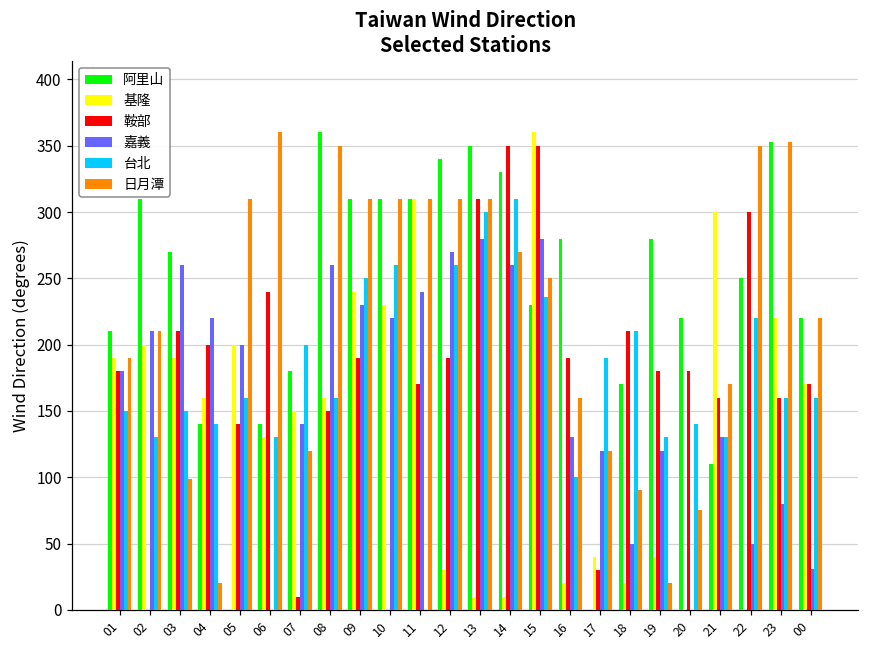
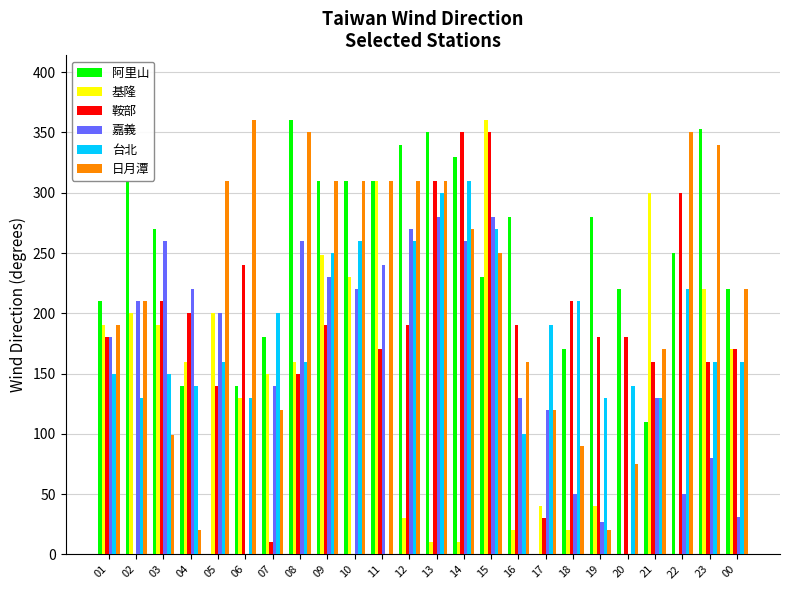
  {
    "阿里山": {
      "01": 210,
      "03": 270,
      "04": 140,
      "05": 0,
      "06": 140,
      "07": 180,
      "08": 360,
      "09": 310,
      "10": 310,
      "11": 310,
      "12": 340,
      "13": 350,
      "14": 330,
      "15": 230,
      "16": 280,
      "17": 0,
      "18": 170,
      "19": 280,
      "20": 220,
      "21": 110,
      "22": 250,
      "23": 353,
      "00": 220
    },
    "基隆": {
      "01": 190,
      "02": 200,
      "03": 190,
      "04": 160,
      "05": 200,
      "06": 130,
      "07": 150,
      "08": 160,
-     "09": 240,
+     "09": 248,
      "10": 230,
      "11": 310,
      "12": 30,
      "13": 10,
      "14": 10,
      "15": 360,
      "16": 20,
      "17": 40,
      "18": 20,
      "19": 40,
      "20": 0,
      "21": 300,
      "22": 0,
      "23": 220,
      "00": 170
    },
    "鞍部": {
      "01": 180,
      "02": 0,
      "03": 210,
      "04": 200,
      "05": 140,
      "06": 240,
      "07": 10,
      "08": 150,
      "09": 190,
      "10": 0,
      "11": 170,
      "12": 190,
      "13": 310,
      "14": 350,
      "15": 350,
      "16": 190,
      "17": 30,
      "18": 210,
      "19": 180,
      "20": 180,
      "21": 160,
      "22": 300,
      "23": 160,
      "00": 170
    },
    "嘉義": {
      "01": 180,
      "02": 210,
      "03": 260,
      "04": 220,
      "05": 200,
      "06": 0,
      "07": 140,
      "08": 260,
      "09": 230,
      "10": 220,
      "11": 240,
      "12": 270,
      "13": 280,
      "14": 260,
      "15": 280,
      "16": 130,
      "17": 120,
      "18": 50,
-     "19": 120,
+     "19": 27,
      "20": 0,
      "21": 130,
      "22": 50,
      "23": 80,
      "00": 31
    },
    "台北": {
      "01": 150,
      "02": 130,
      "03": 150,
      "04": 140,
      "05": 160,
      "06": 130,
      "07": 200,
      "08": 160,
      "09": 250,
      "10": 260,
      "11": 0,
      "12": 260,
      "13": 300,
      "14": 310,
-     "15": 236,
+     "15": 270,
      "16": 100,
      "17": 190,
      "18": 210,
      "19": 130,
      "20": 140,
      "21": 130,
      "22": 220,
      "23": 160,
      "00": 160
    },
    "日月潭": {
      "01": 190,
      "02": 210,
      "03": 99,
      "04": 20,
      "05": 310,
      "06": 360,
      "07": 120,
      "08": 350,
      "09": 310,
      "10": 310,
      "11": 310,
      "12": 310,
      "13": 310,
      "14": 270,
      "15": 250,
      "16": 160,
      "17": 120,
      "18": 90,
      "19": 20,
      "20": 75,
      "21": 170,
      "22": 350,
-     "23": 353,
+     "23": 340,
      "00": 220
    }
  }
